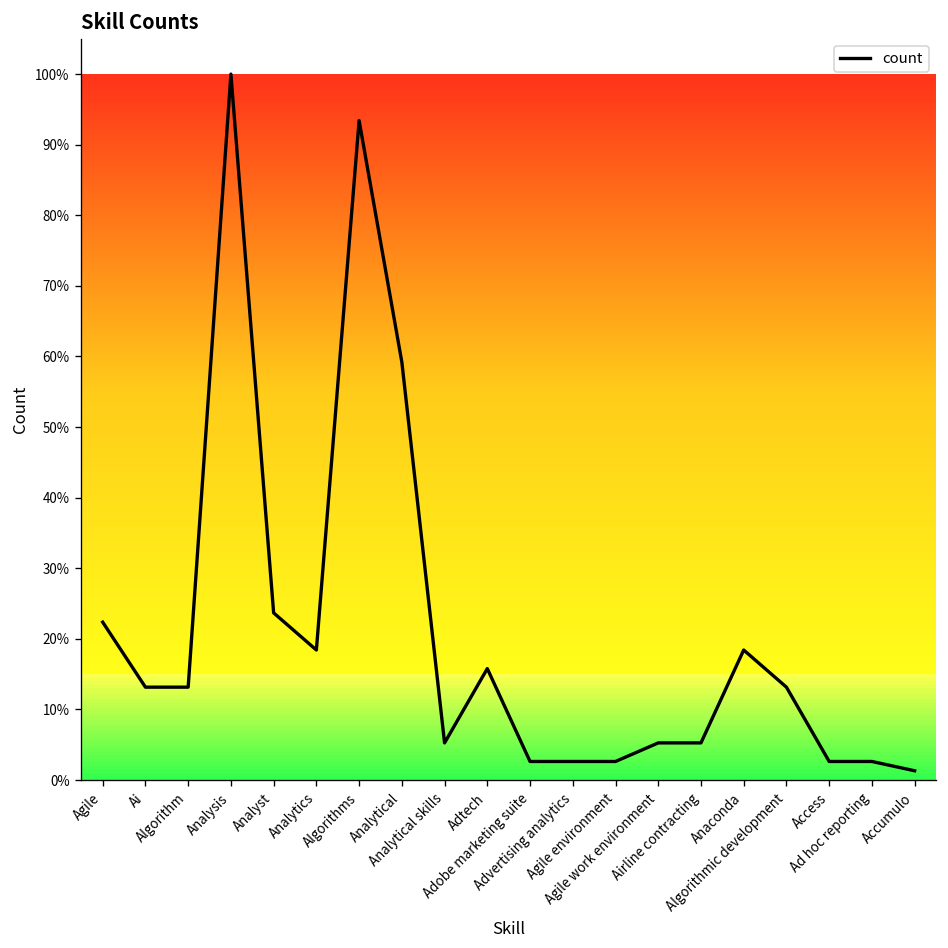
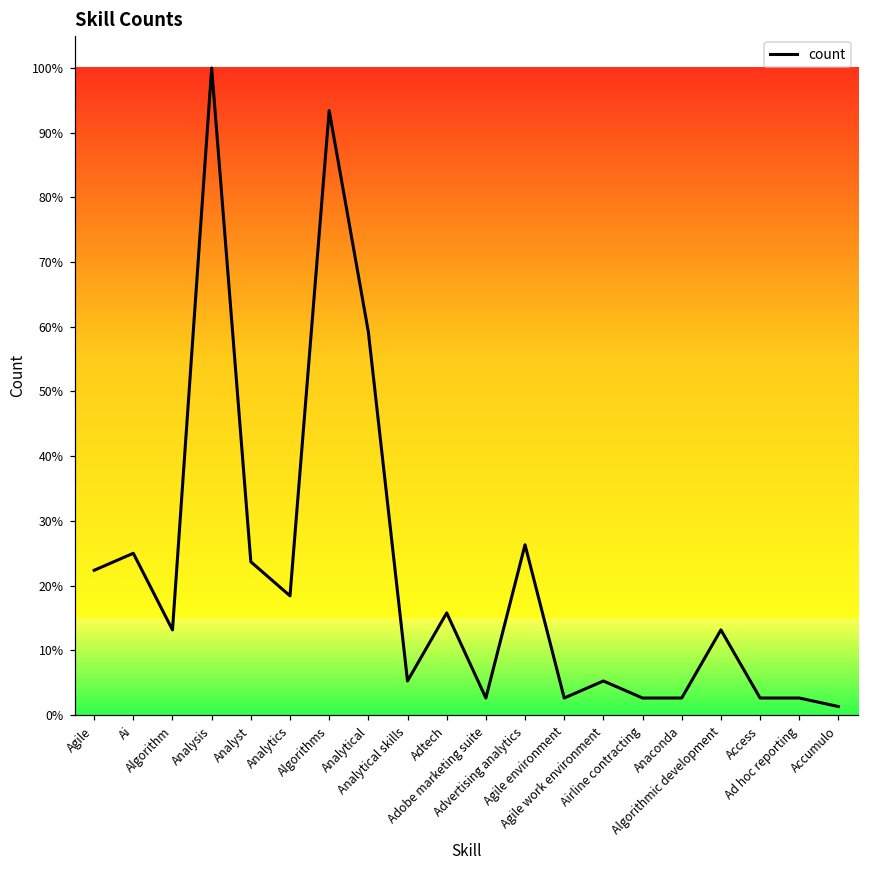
  {
    "Agile": "22%",
-   "Ai": "13%",
+   "Ai": "25%",
    "Algorithm": "13%",
    "Analysis": "100%",
    "Analyst": "24%",
    "Analytics": "18%",
    "Algorithms": "93%",
    "Analytical": "59%",
    "Analytical skills": "5%",
    "Adtech": "16%",
    "Adobe marketing suite": "3%",
-   "Advertising analytics": "3%",
+   "Advertising analytics": "26%",
    "Agile environment": "3%",
    "Agile work environment": "5%",
-   "Airline contracting": "5%",
-   "Anaconda": "18%",
+   "Airline contracting": "3%",
+   "Anaconda": "3%",
    "Algorithmic development": "13%",
    "Access": "3%",
    "Ad hoc reporting": "3%",
    "Accumulo": "1%"
  }
